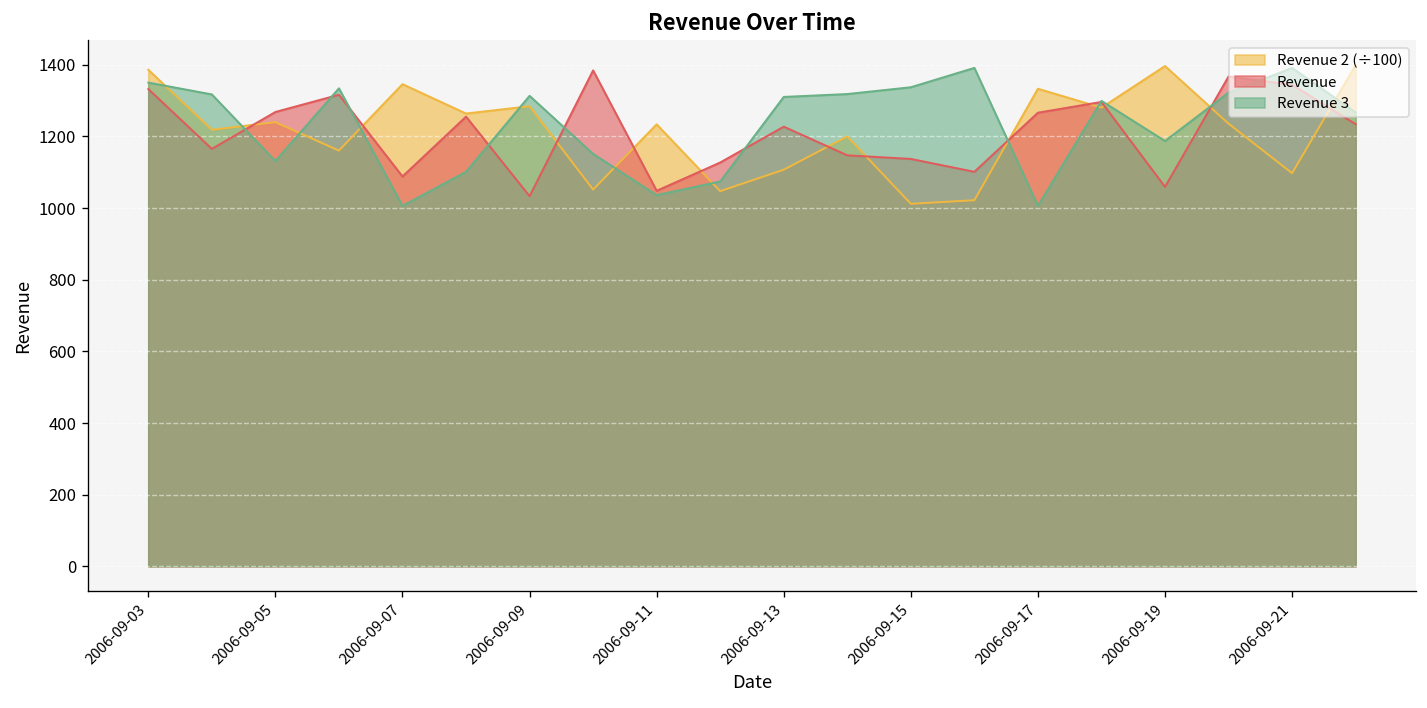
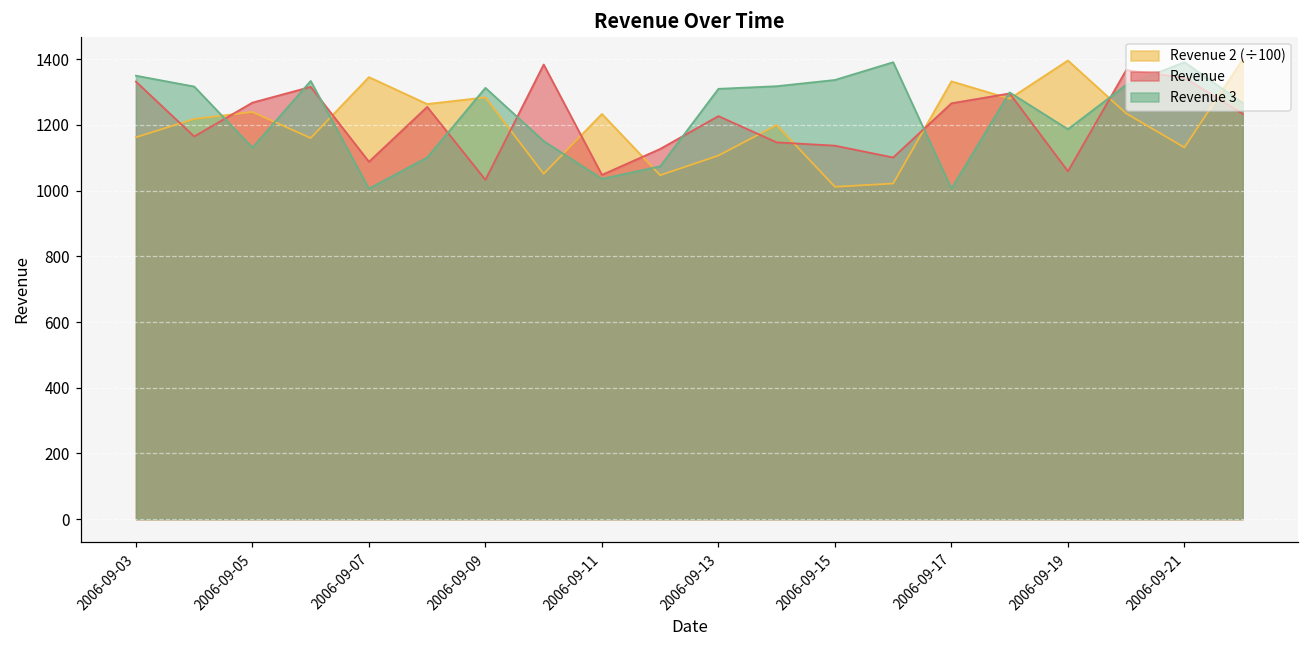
  {
    "Revenue 2 (÷100)": {
-     "2006-09-03": 1390,
+     "2006-09-03": 1160,
      "2006-09-05": 1240,
      "2006-09-07": 1350,
      "2006-09-09": 1280,
      "2006-09-11": 1230,
      "2006-09-13": 1110,
      "2006-09-15": 1010,
      "2006-09-17": 1330,
      "2006-09-19": 1400,
-     "2006-09-21": 1100
+     "2006-09-21": 1130
    },
    "Revenue": {
      "2006-09-03": 1330,
      "2006-09-05": 1270,
      "2006-09-07": 1090,
      "2006-09-09": 1030,
      "2006-09-11": 1050,
      "2006-09-13": 1230,
      "2006-09-15": 1140,
      "2006-09-17": 1270,
      "2006-09-19": 1060
    },
    "Revenue 3": {
      "2006-09-03": 1350,
      "2006-09-05": 1130,
      "2006-09-07": 1010,
      "2006-09-09": 1310,
      "2006-09-11": 1040,
      "2006-09-13": 1310,
      "2006-09-15": 1340,
      "2006-09-17": 1010,
      "2006-09-19": 1190
    }
  }
